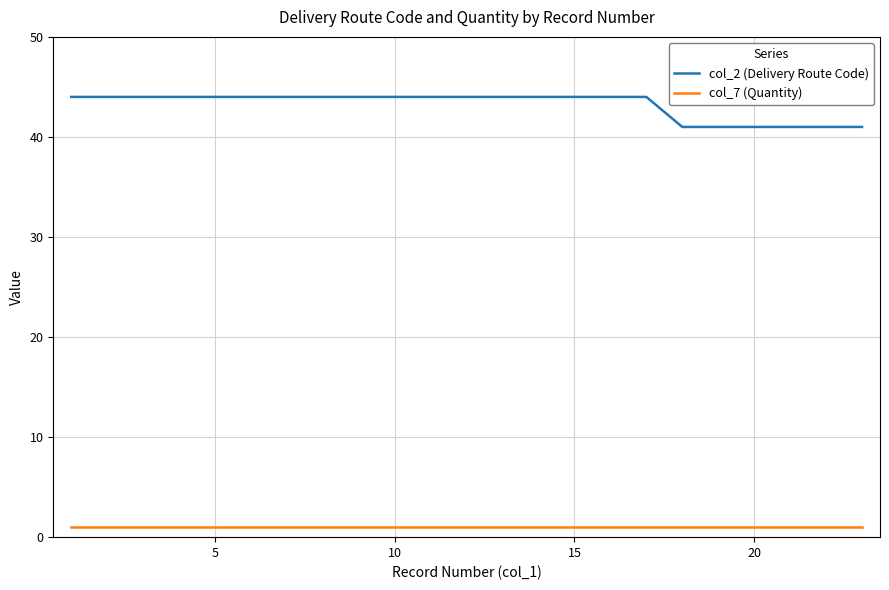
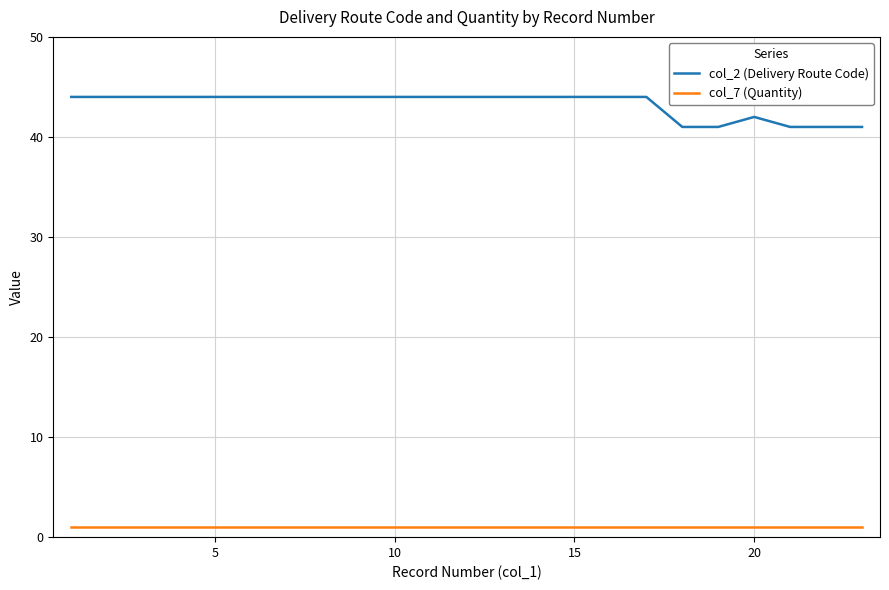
  {
    "col_2 (Delivery Route Code)": {
      "5": 44,
      "10": 44,
      "15": 44,
-     "20": 41
+     "20": 42
    },
    "col_7 (Quantity)": {
      "5": 1,
      "10": 1,
      "15": 1,
      "20": 1
    }
  }
